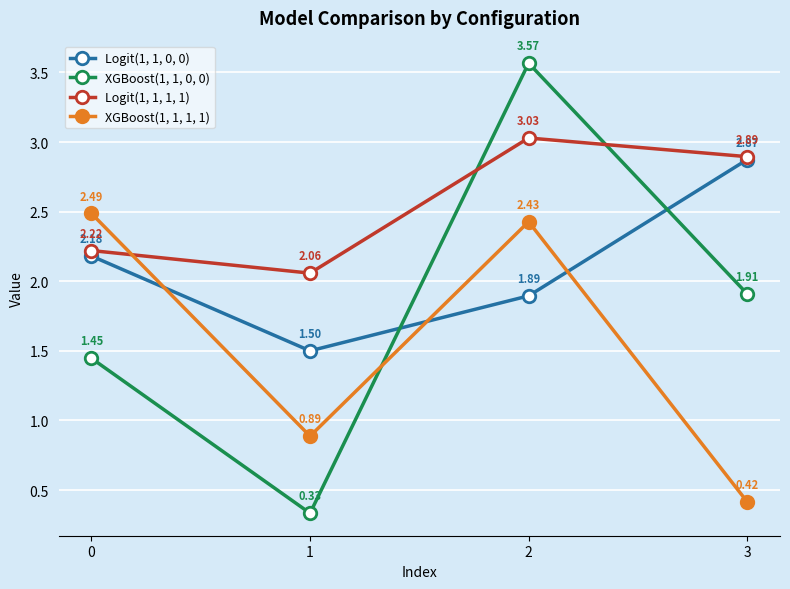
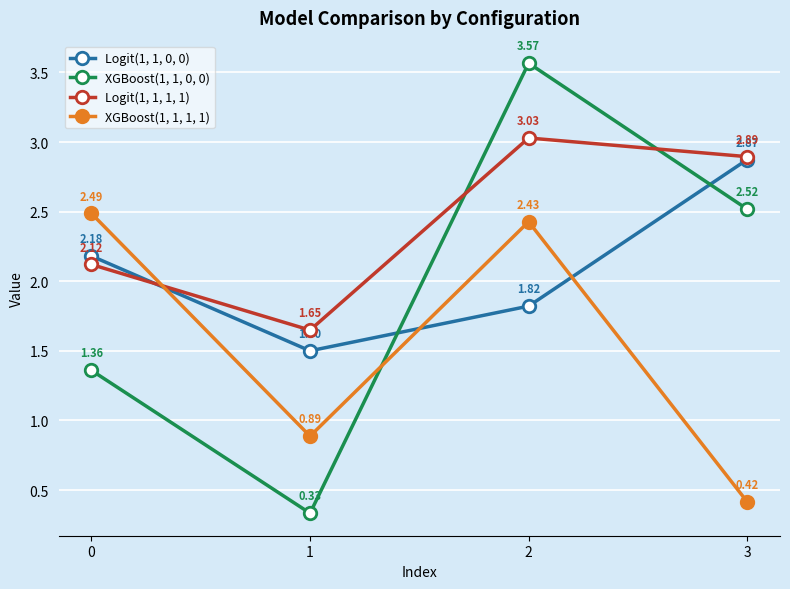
  {
    "Logit(1, 1, 0, 0)": {
      "1": 1.50,
-     "2": 1.89
+     "2": 1.82
    },
    "XGBoost(1, 1, 0, 0)": {
-     "0": 1.45,
+     "0": 1.36,
      "1": 0.33,
      "2": 3.57,
-     "3": 1.91
+     "3": 2.52
    },
    "Logit(1, 1, 1, 1)": {
-     "0": 2.22,
-     "1": 2.06,
+     "0": 2.12,
+     "1": 1.65,
      "2": 3.03
    },
    "XGBoost(1, 1, 1, 1)": {
      "0": 2.49,
      "1": 0.89,
      "2": 2.43,
      "3": 0.42
    }
  }
